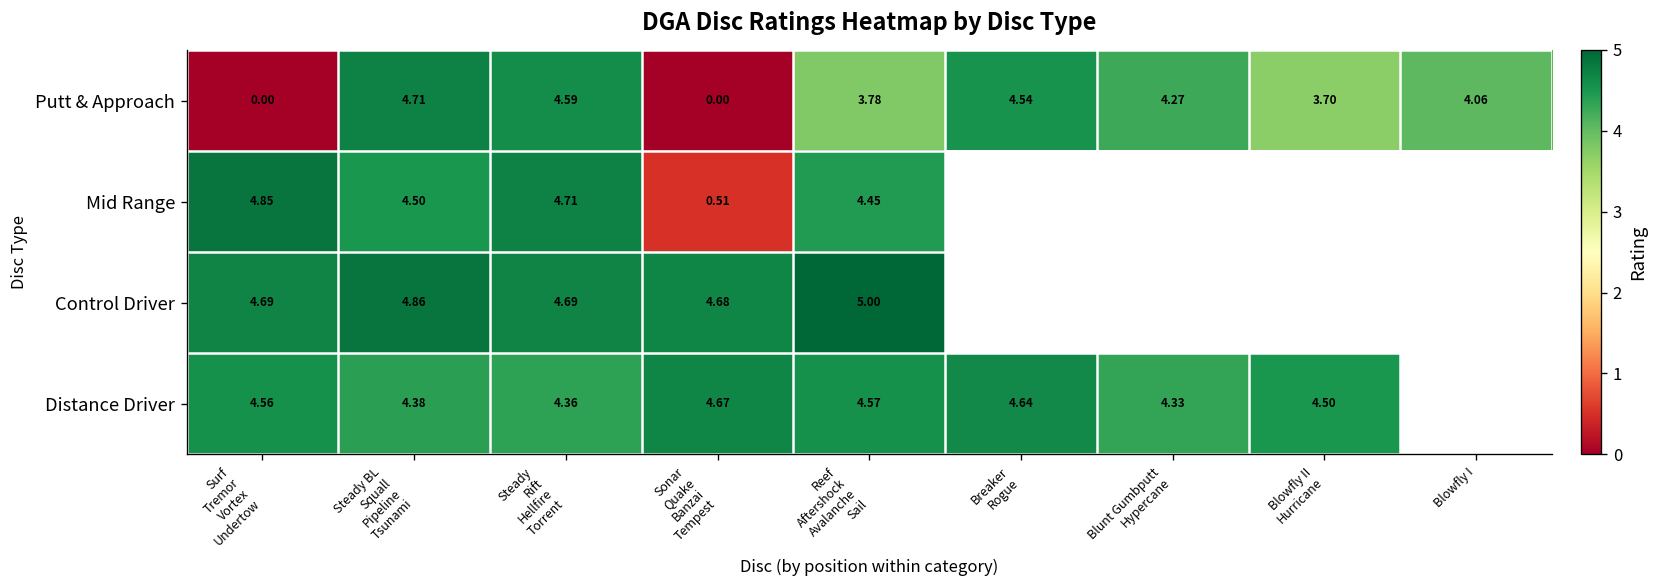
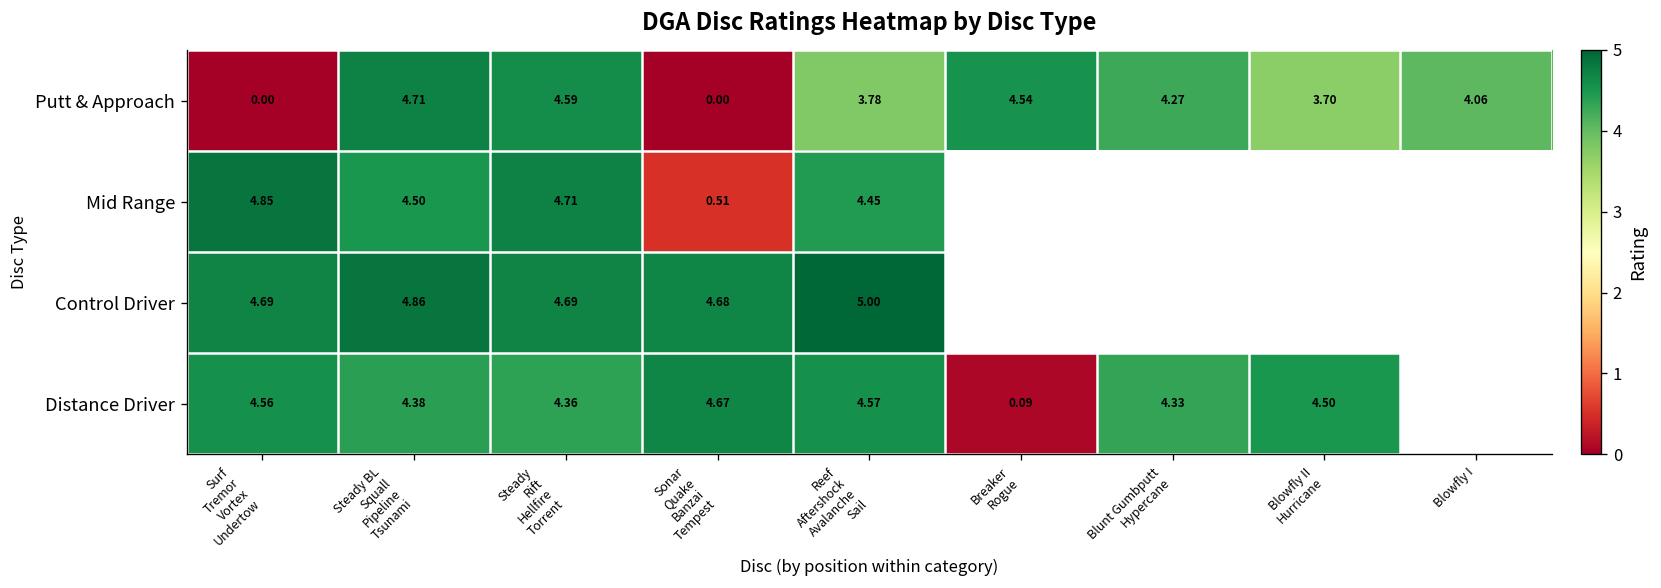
  {
    "Putt & Approach": {
      "Surf Tremor Vortex Undertow": 0.00,
      "Steady BL Squall Pipeline Tsunami": 4.71,
      "Steady Rift Hellfire Torrent": 4.59,
      "Sonar Quake Banzai Tempest": 0.00,
      "Reef Aftershock Avalanche Sail": 3.78,
      "Breaker Rogue": 4.54,
      "Blunt Gumbputt Hypercane": 4.27,
      "Blowfly II Hurricane": 3.70,
      "Blowfly I": 4.06
    },
    "Mid Range": {
      "Surf Tremor Vortex Undertow": 4.85,
      "Steady BL Squall Pipeline Tsunami": 4.50,
      "Steady Rift Hellfire Torrent": 4.71,
      "Sonar Quake Banzai Tempest": 0.51,
      "Reef Aftershock Avalanche Sail": 4.45
    },
    "Control Driver": {
      "Surf Tremor Vortex Undertow": 4.69,
      "Steady BL Squall Pipeline Tsunami": 4.86,
      "Steady Rift Hellfire Torrent": 4.69,
      "Sonar Quake Banzai Tempest": 4.68,
      "Reef Aftershock Avalanche Sail": 5.00
    },
    "Distance Driver": {
      "Surf Tremor Vortex Undertow": 4.56,
      "Steady BL Squall Pipeline Tsunami": 4.38,
      "Steady Rift Hellfire Torrent": 4.36,
      "Sonar Quake Banzai Tempest": 4.67,
      "Reef Aftershock Avalanche Sail": 4.57,
-     "Breaker Rogue": 4.64,
+     "Breaker Rogue": 0.09,
      "Blunt Gumbputt Hypercane": 4.33,
      "Blowfly II Hurricane": 4.50
    }
  }
